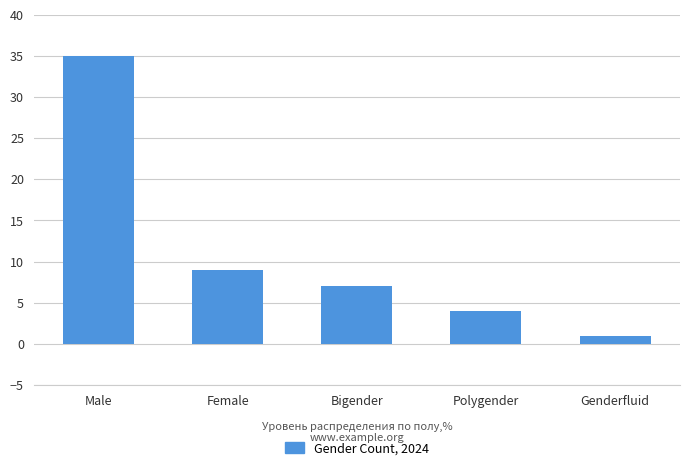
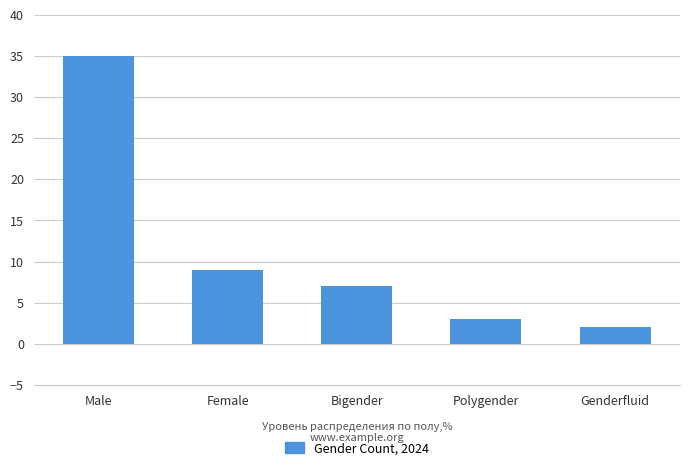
  {
    "Male": 35,
    "Female": 9,
    "Bigender": 7,
-   "Polygender": 4,
-   "Genderfluid": 1
+   "Polygender": 3,
+   "Genderfluid": 2
  }
